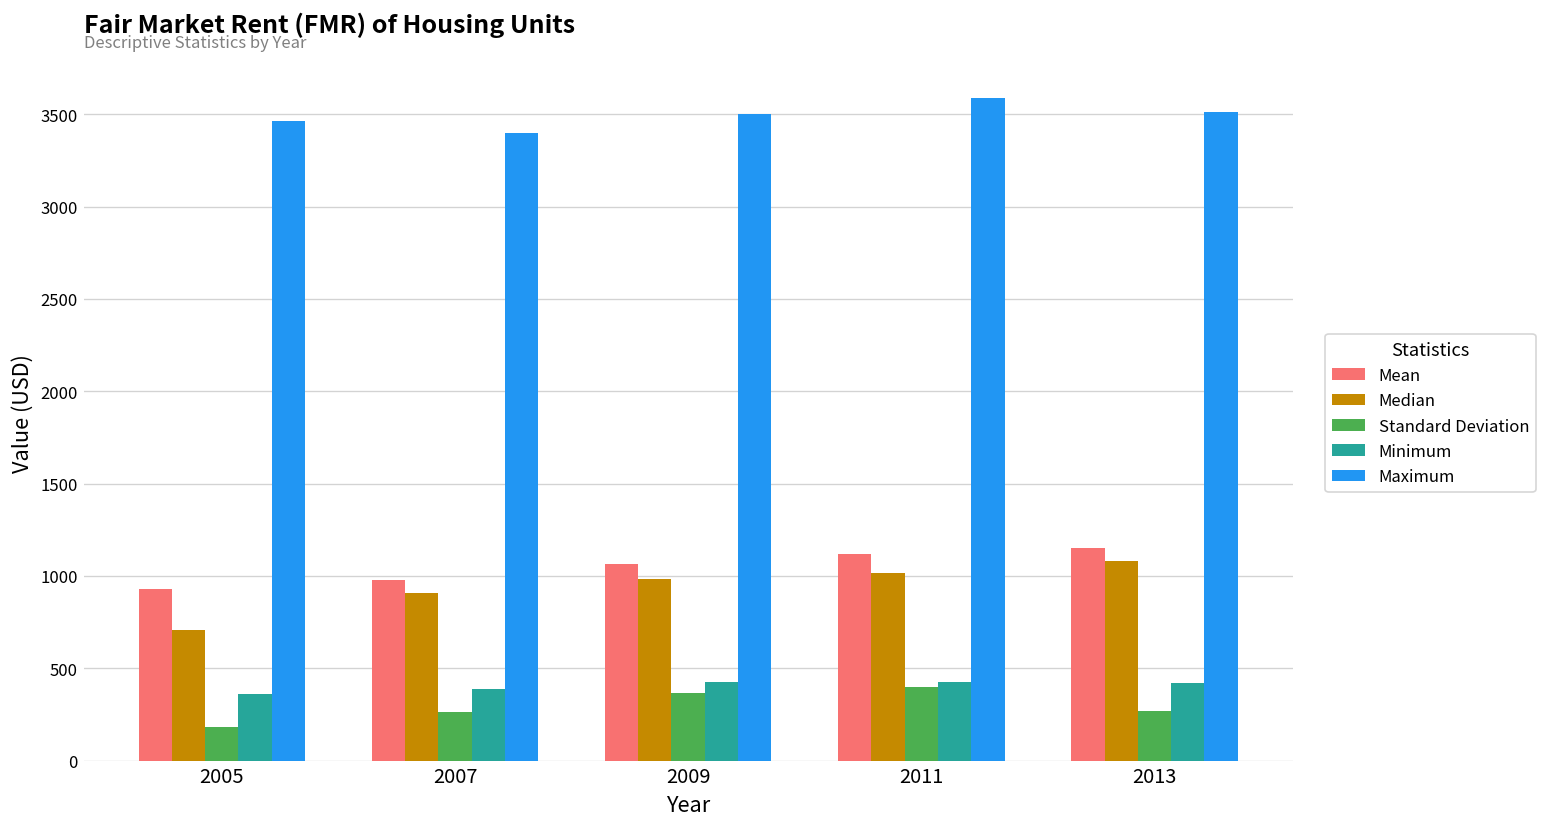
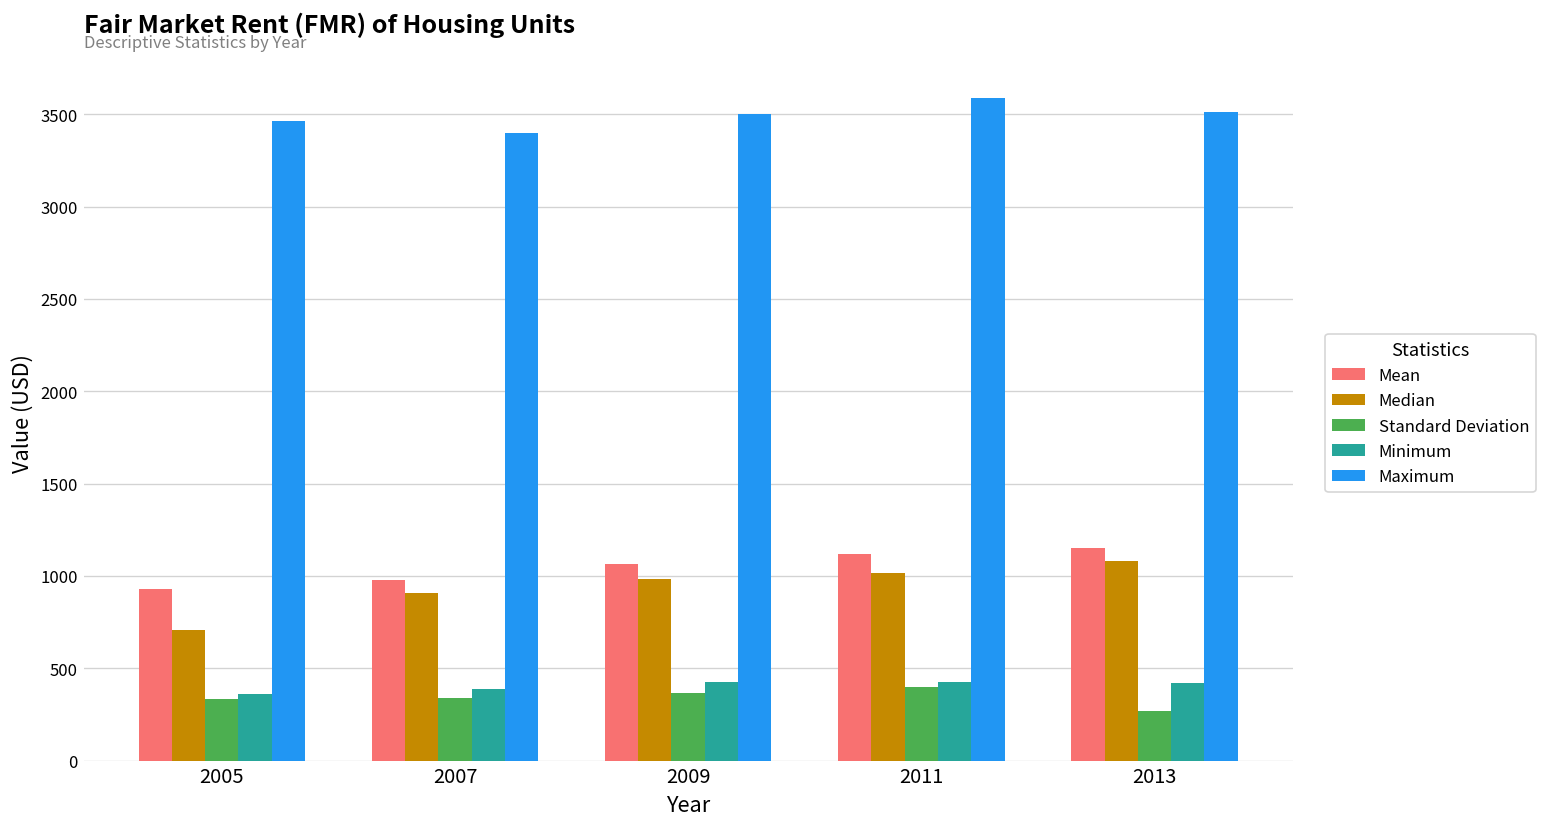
  {
    "Mean": {
      "2005": 930,
      "2007": 980,
      "2009": 1060,
      "2011": 1120,
      "2013": 1150
    },
    "Median": {
      "2005": 710,
      "2007": 910,
      "2009": 980,
      "2011": 1010,
      "2013": 1080
    },
    "Standard Deviation": {
-     "2005": 180,
-     "2007": 260,
+     "2005": 330,
+     "2007": 340,
      "2009": 370,
      "2011": 400,
      "2013": 270
    },
    "Minimum": {
      "2005": 360,
      "2007": 390,
      "2009": 430,
      "2011": 420,
      "2013": 420
    },
    "Maximum": {
      "2005": 3460,
      "2007": 3400,
      "2009": 3500,
      "2011": 3590,
      "2013": 3510
    }
  }
